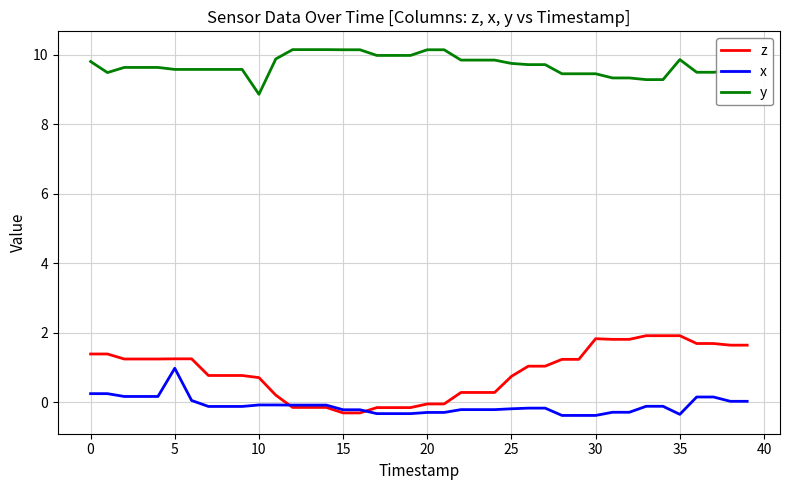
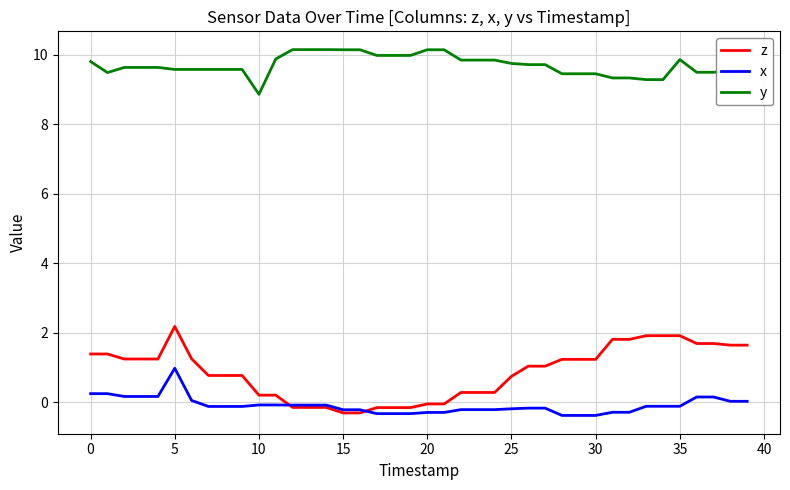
  {
    "z": {
      "0": 1.4,
-     "5": 1.3,
-     "10": 0.7,
+     "5": 2.2,
+     "10": 0.2,
      "15": -0.3,
      "20": 0.0,
      "25": 0.8,
-     "30": 1.8,
+     "30": 1.2,
      "35": 1.9
    },
    "x": {
      "0": 0.3,
      "5": 1.0,
      "10": -0.1,
      "15": -0.2,
      "20": -0.3,
      "25": -0.2,
      "30": -0.4,
-     "35": -0.3
+     "35": -0.1
    },
    "y": {
      "0": 9.8,
      "5": 9.6,
      "10": 8.9,
      "15": 10.1,
      "20": 10.1,
      "25": 9.7,
      "30": 9.4,
      "35": 9.9
    }
  }
